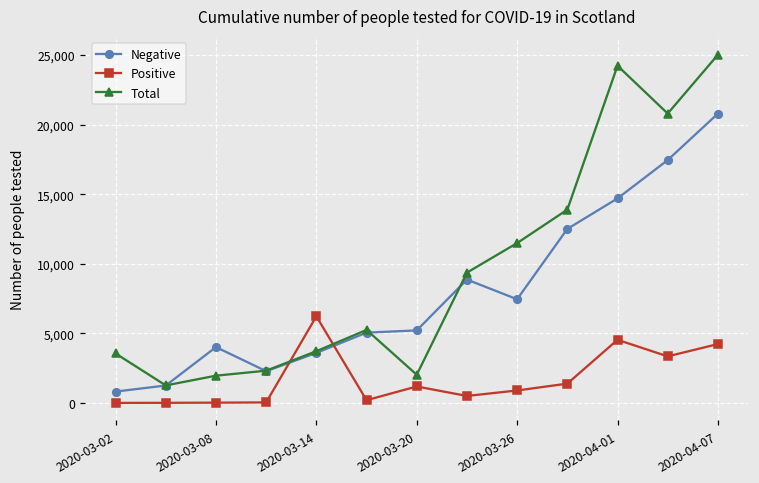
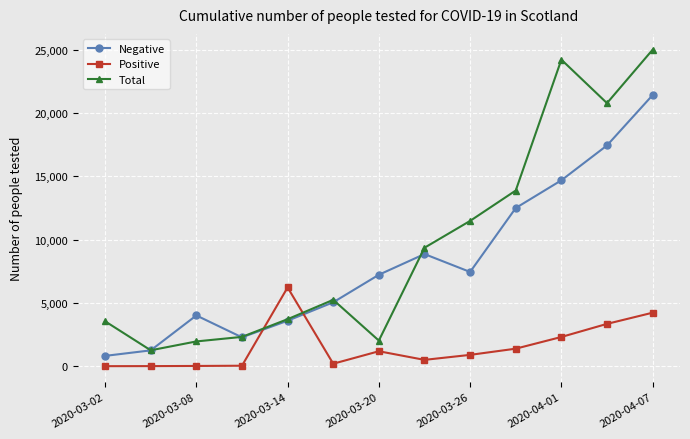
  {
    "Negative": {
      "2020-03-02": "800",
      "2020-03-08": "4,000",
-     "2020-03-20": "5,200",
+     "2020-03-20": "7,200",
      "2020-03-26": "7,500",
      "2020-04-01": "14,700",
-     "2020-04-07": "20,800"
+     "2020-04-07": "21,400"
    },
    "Positive": {
      "2020-03-02": "0",
      "2020-03-08": "0",
      "2020-03-14": "6,200",
      "2020-03-20": "1,200",
      "2020-03-26": "900",
-     "2020-04-01": "4,500",
+     "2020-04-01": "2,300",
      "2020-04-07": "4,200"
    },
    "Total": {
      "2020-03-02": "3,600",
      "2020-03-08": "2,000",
      "2020-03-20": "2,000",
      "2020-03-26": "11,500",
      "2020-04-01": "24,200",
      "2020-04-07": "25,000"
    }
  }
